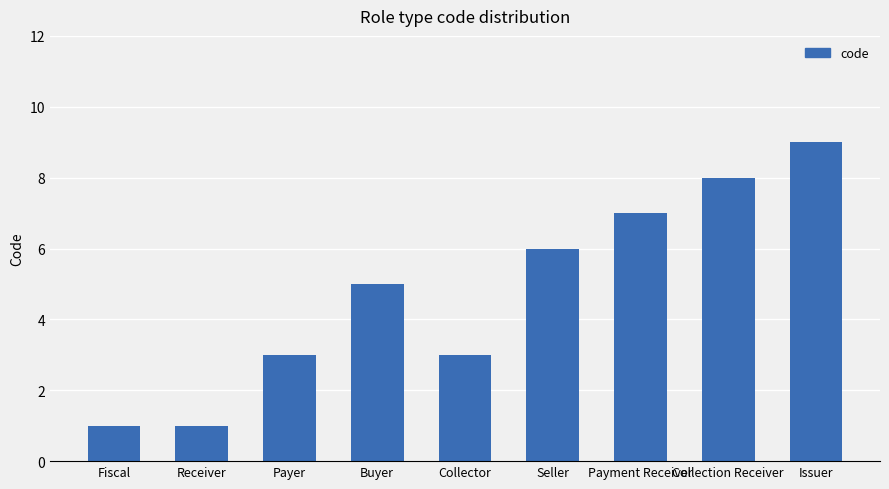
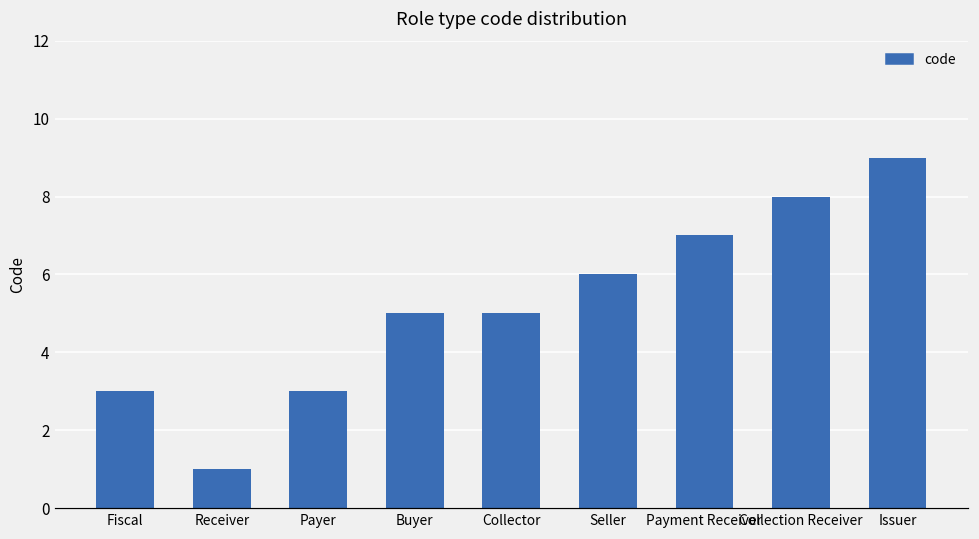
  {
-   "Fiscal": 1,
+   "Fiscal": 3,
    "Receiver": 1,
    "Payer": 3,
    "Buyer": 5,
-   "Collector": 3,
+   "Collector": 5,
    "Seller": 6,
    "Issuer": 9
  }
